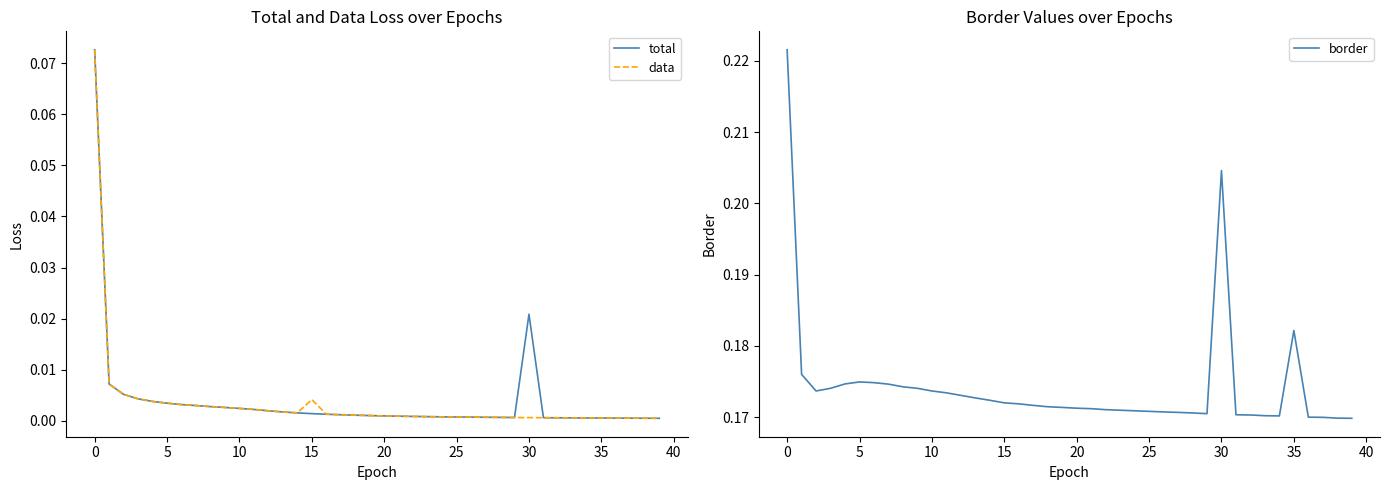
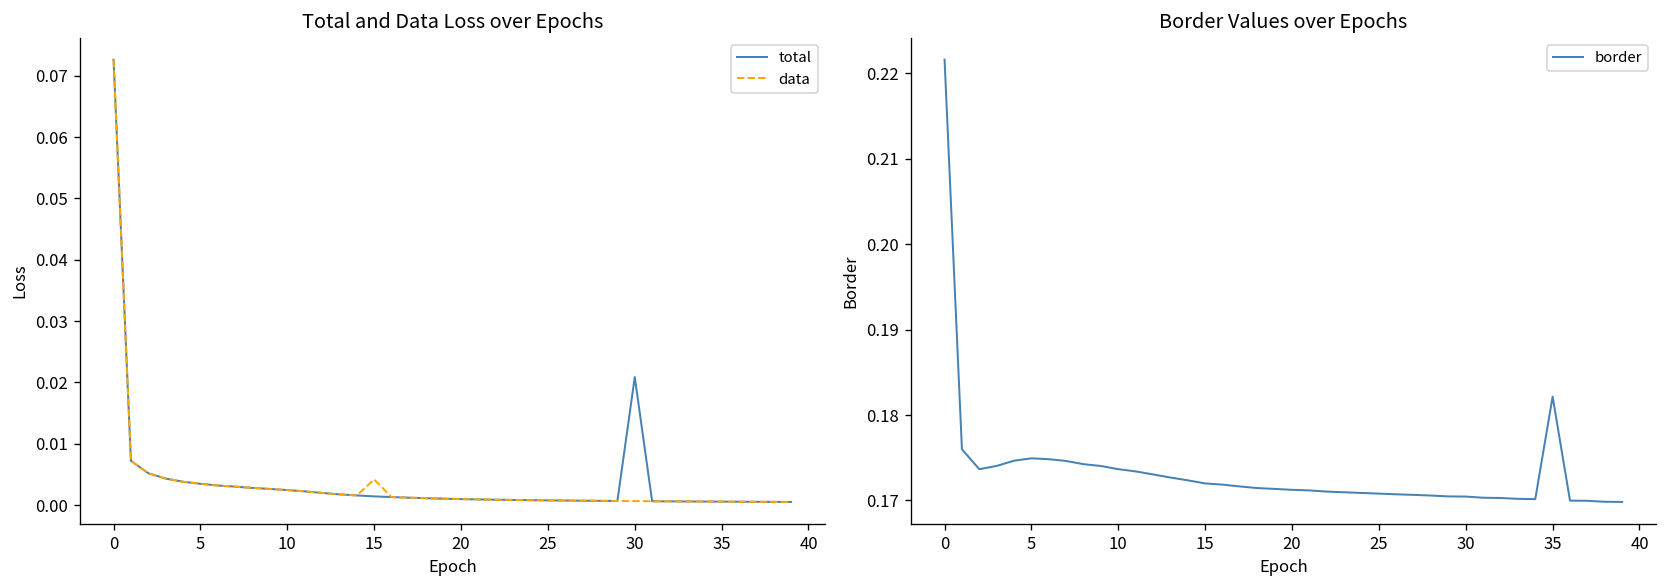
  {
    "Total and Data Loss over Epochs": {
      "total": {
        "15": 0.001,
        "30": 0.021
      },
      "data": {
        "15": 0.004,
        "30": 0.001
      }
    },
    "Border Values over Epochs": {
      "0": 0.222,
      "5": 0.175,
      "10": 0.174,
      "15": 0.172,
      "20": 0.171,
      "25": 0.171,
-     "30": 0.205,
+     "30": 0.170,
      "35": 0.182
    }
  }
